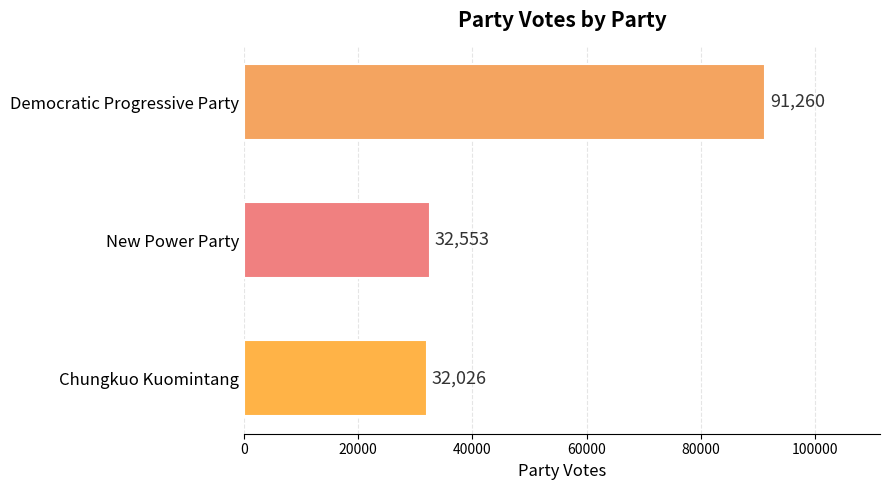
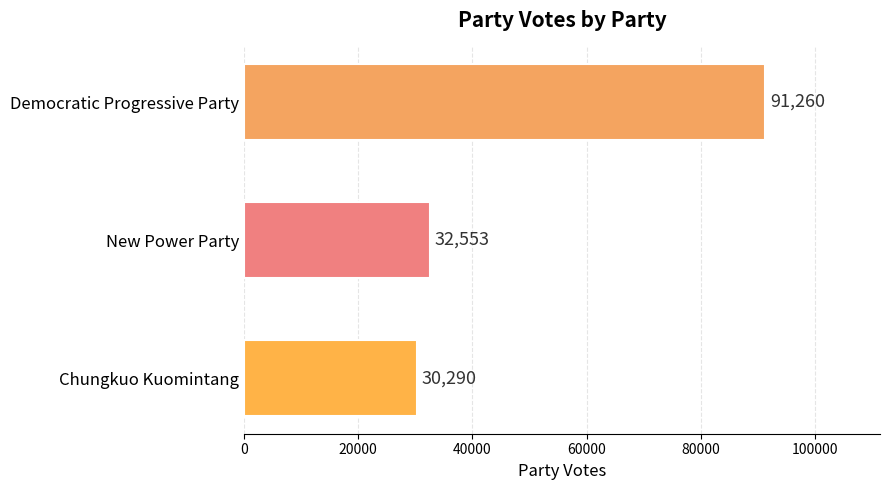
  {
    "Democratic Progressive Party": "91,260",
    "New Power Party": "32,553",
-   "Chungkuo Kuomintang": "32,026"
+   "Chungkuo Kuomintang": "30,290"
  }
